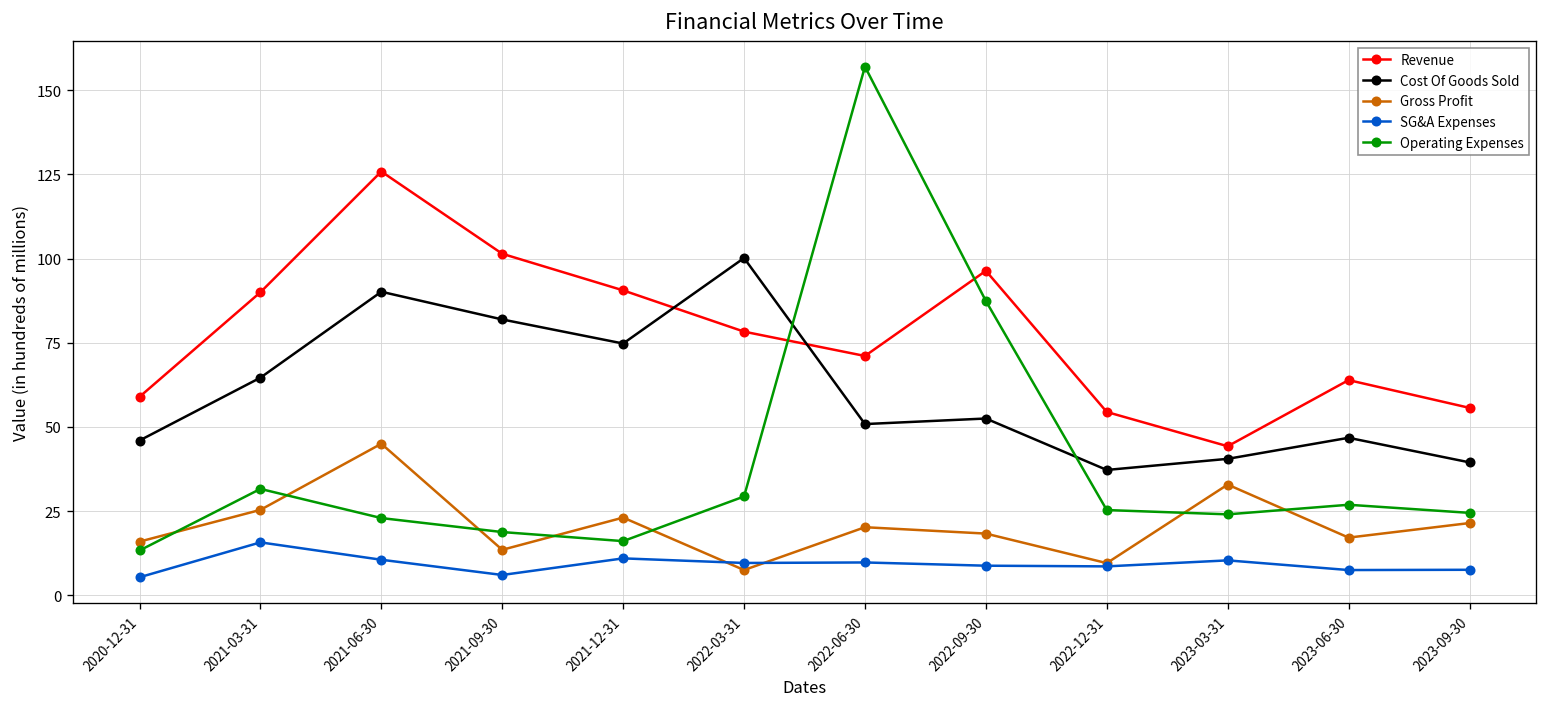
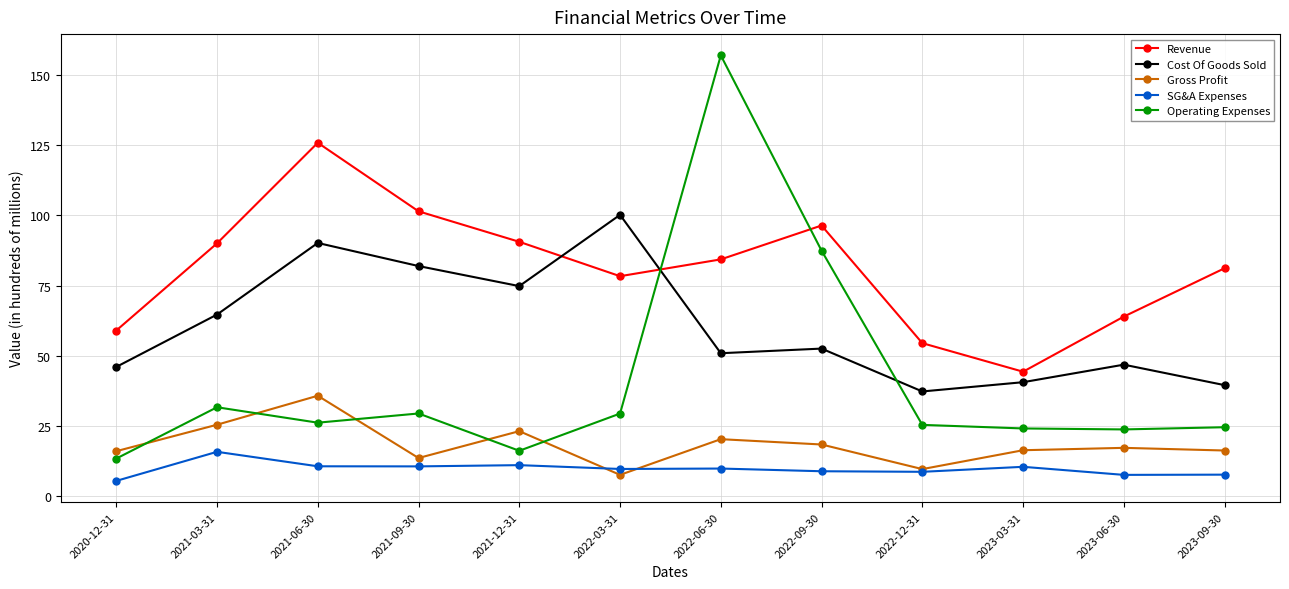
  {
    "Revenue": {
      "2020-12-31": 59,
      "2021-03-31": 90,
      "2021-06-30": 126,
      "2021-09-30": 101,
      "2021-12-31": 91,
      "2022-03-31": 78,
-     "2022-06-30": 71,
+     "2022-06-30": 84,
      "2022-09-30": 96,
      "2022-12-31": 54,
      "2023-03-31": 44,
      "2023-06-30": 64,
-     "2023-09-30": 56
+     "2023-09-30": 81
    },
    "Cost Of Goods Sold": {
      "2020-12-31": 46,
      "2021-03-31": 65,
      "2021-06-30": 90,
      "2021-09-30": 82,
      "2021-12-31": 75,
      "2022-03-31": 100,
      "2022-06-30": 51,
      "2022-09-30": 53,
      "2022-12-31": 37,
      "2023-03-31": 41,
      "2023-06-30": 47,
      "2023-09-30": 39
    },
    "Gross Profit": {
      "2020-12-31": 16,
      "2021-03-31": 25,
-     "2021-06-30": 45,
+     "2021-06-30": 36,
      "2021-09-30": 14,
      "2021-12-31": 23,
      "2022-03-31": 8,
      "2022-06-30": 20,
      "2022-09-30": 18,
      "2022-12-31": 10,
-     "2023-03-31": 33,
+     "2023-03-31": 16,
      "2023-06-30": 17,
-     "2023-09-30": 21
+     "2023-09-30": 16
    },
    "SG&A Expenses": {
      "2020-12-31": 5,
      "2021-03-31": 16,
      "2021-06-30": 11,
-     "2021-09-30": 6,
+     "2021-09-30": 11,
      "2021-12-31": 11,
      "2022-03-31": 10,
      "2022-06-30": 10,
      "2022-09-30": 9,
      "2022-12-31": 9,
      "2023-03-31": 10,
      "2023-06-30": 8,
      "2023-09-30": 8
    },
    "Operating Expenses": {
      "2020-12-31": 13,
      "2021-03-31": 32,
-     "2021-06-30": 23,
-     "2021-09-30": 19,
+     "2021-06-30": 26,
+     "2021-09-30": 29,
      "2021-12-31": 16,
      "2022-03-31": 29,
      "2022-06-30": 157,
      "2022-09-30": 87,
      "2022-12-31": 25,
      "2023-03-31": 24,
-     "2023-06-30": 27,
+     "2023-06-30": 24,
      "2023-09-30": 24
    }
  }
